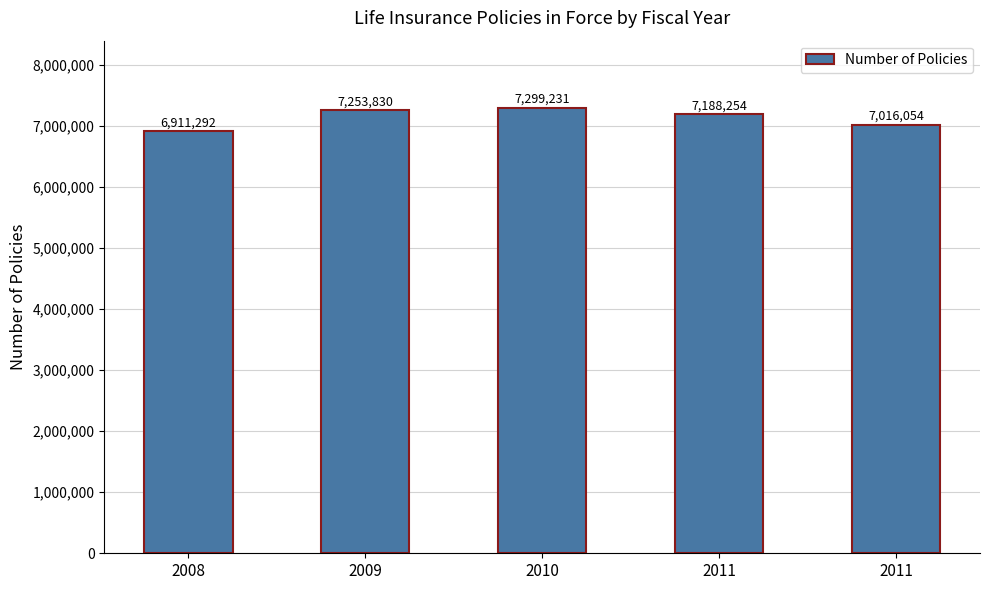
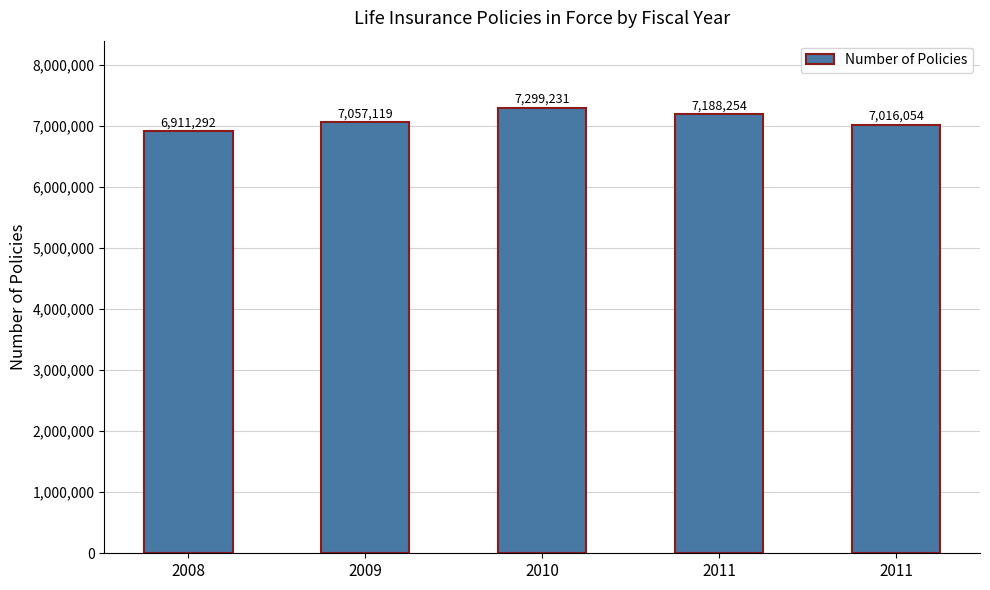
  {
    "2008": "6,911,292",
-   "2009": "7,253,830",
+   "2009": "7,057,119",
    "2010": "7,299,231"
  }
